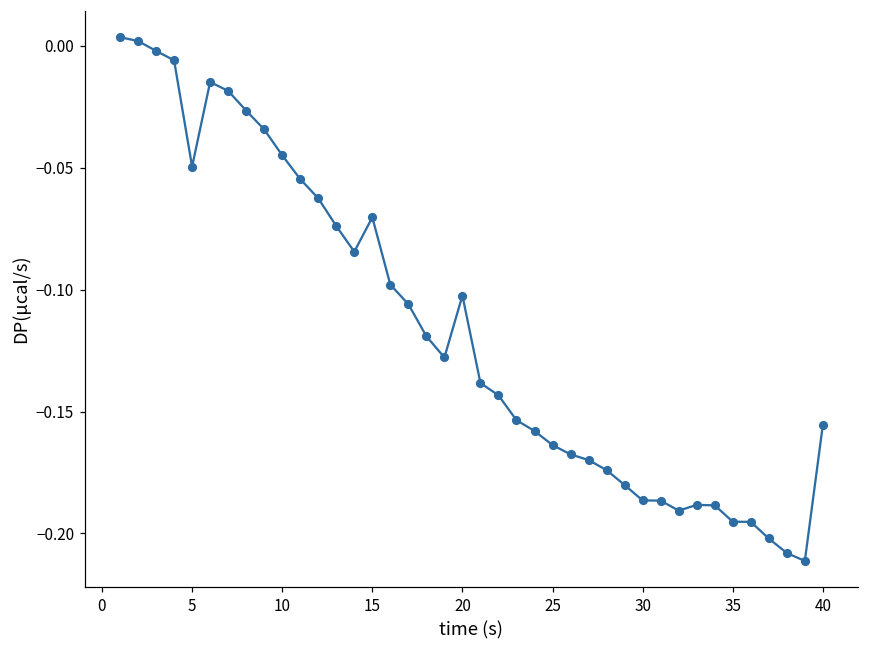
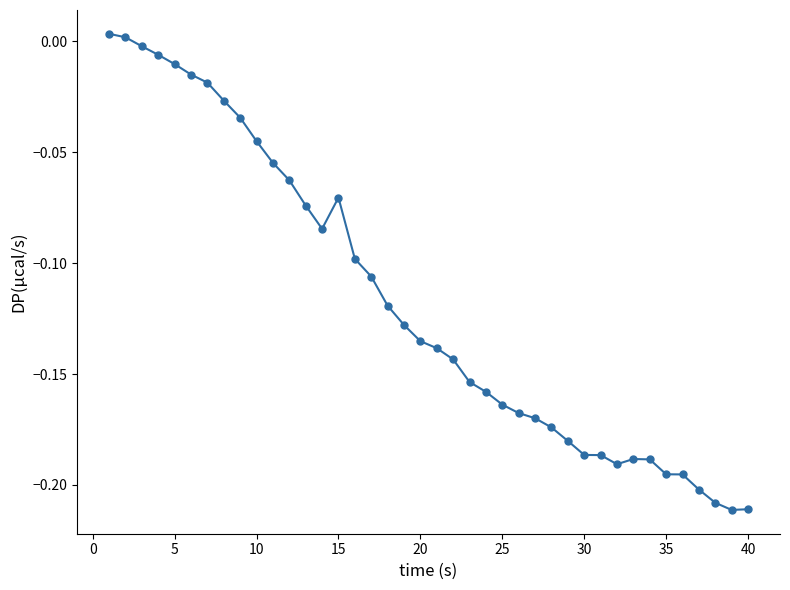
  {
-   "5": -0.050,
+   "5": -0.010,
    "10": -0.045,
    "15": -0.070,
-   "20": -0.102,
+   "20": -0.135,
    "25": -0.164,
    "30": -0.186,
    "35": -0.195,
-   "40": -0.155
+   "40": -0.211
  }
